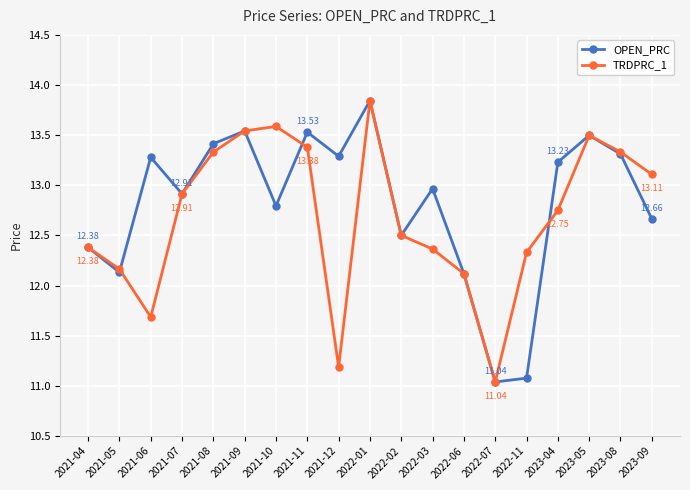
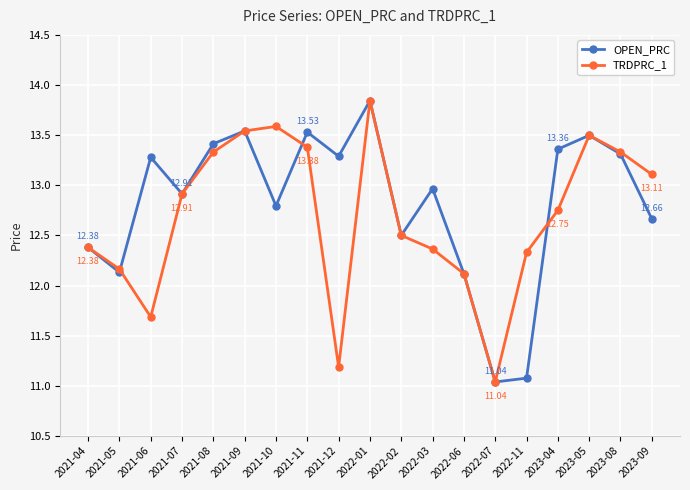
  {
    "OPEN_PRC": {
      "2021-11": 13.53,
-     "2023-04": 13.23,
+     "2023-04": 13.36,
      "2023-09": 12.66
    },
    "TRDPRC_1": {
      "2021-11": 13.38,
      "2023-04": 12.75,
      "2023-09": 13.11
    }
  }
